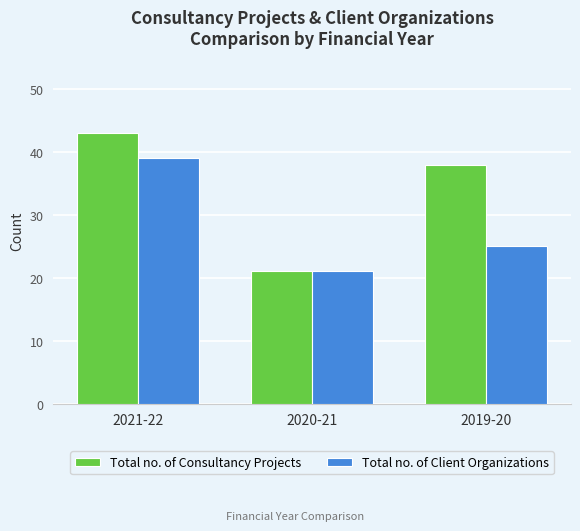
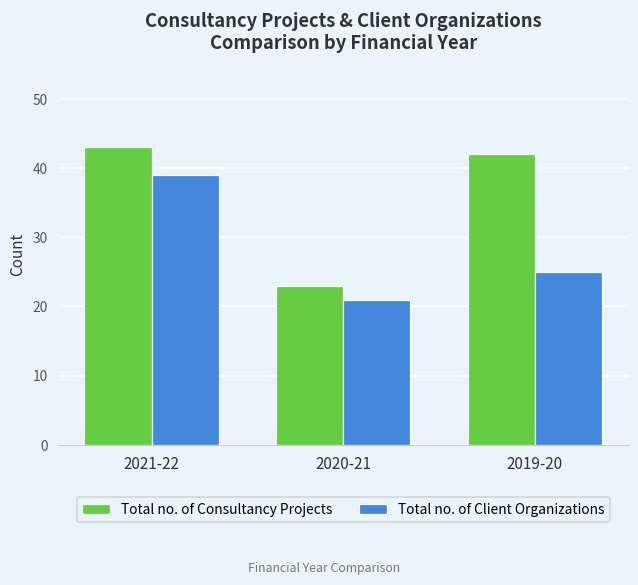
  {
    "Total no. of Consultancy Projects": {
      "2021-22": 43,
-     "2020-21": 21,
-     "2019-20": 38
+     "2020-21": 23,
+     "2019-20": 42
    },
    "Total no. of Client Organizations": {
      "2021-22": 39,
      "2020-21": 21,
      "2019-20": 25
    }
  }
